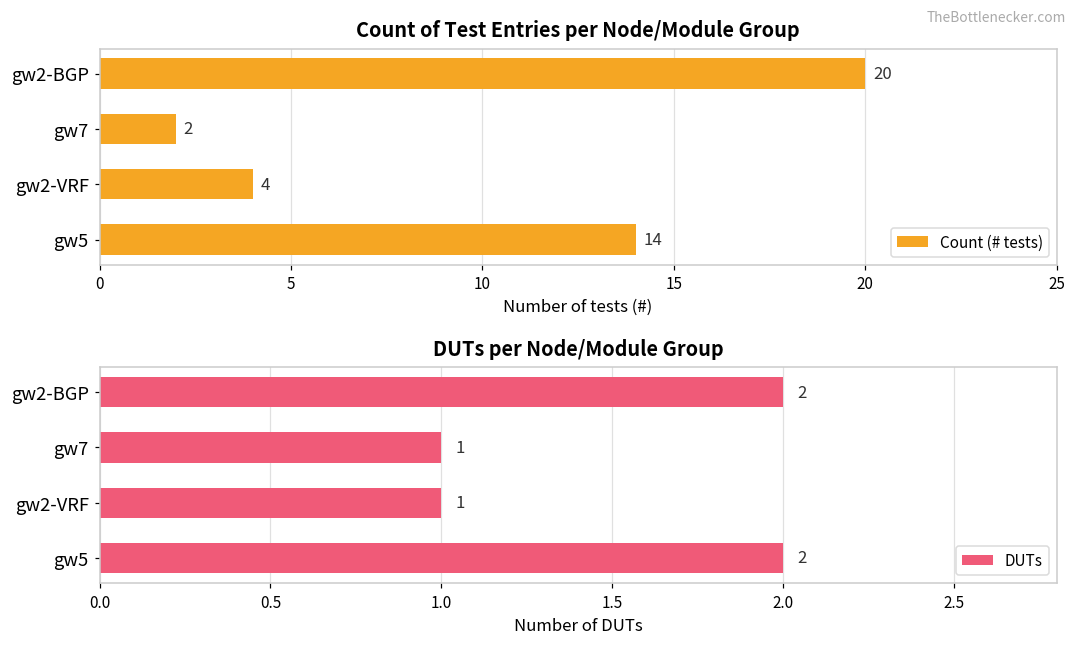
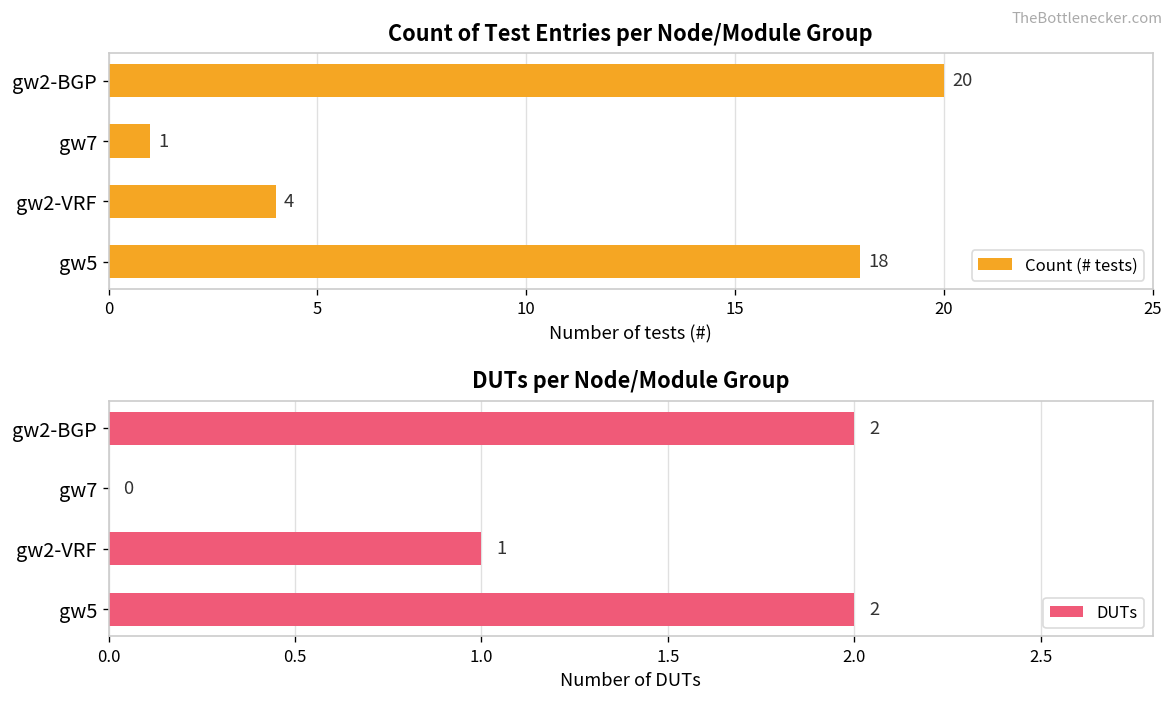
  {
    "Count of Test Entries per Node/Module Group": {
      "gw2-BGP": 20,
-     "gw7": 2,
+     "gw7": 1,
      "gw2-VRF": 4,
-     "gw5": 14
+     "gw5": 18
    },
    "DUTs per Node/Module Group": {
      "gw2-BGP": 2,
-     "gw7": 1,
+     "gw7": 0,
      "gw2-VRF": 1,
      "gw5": 2
    }
  }
